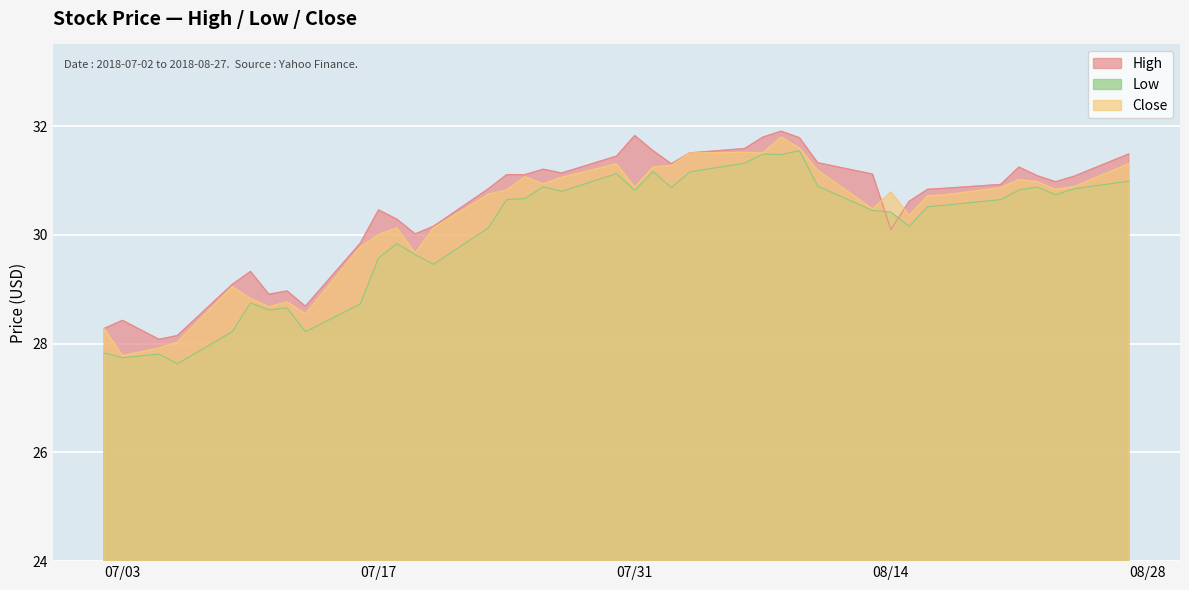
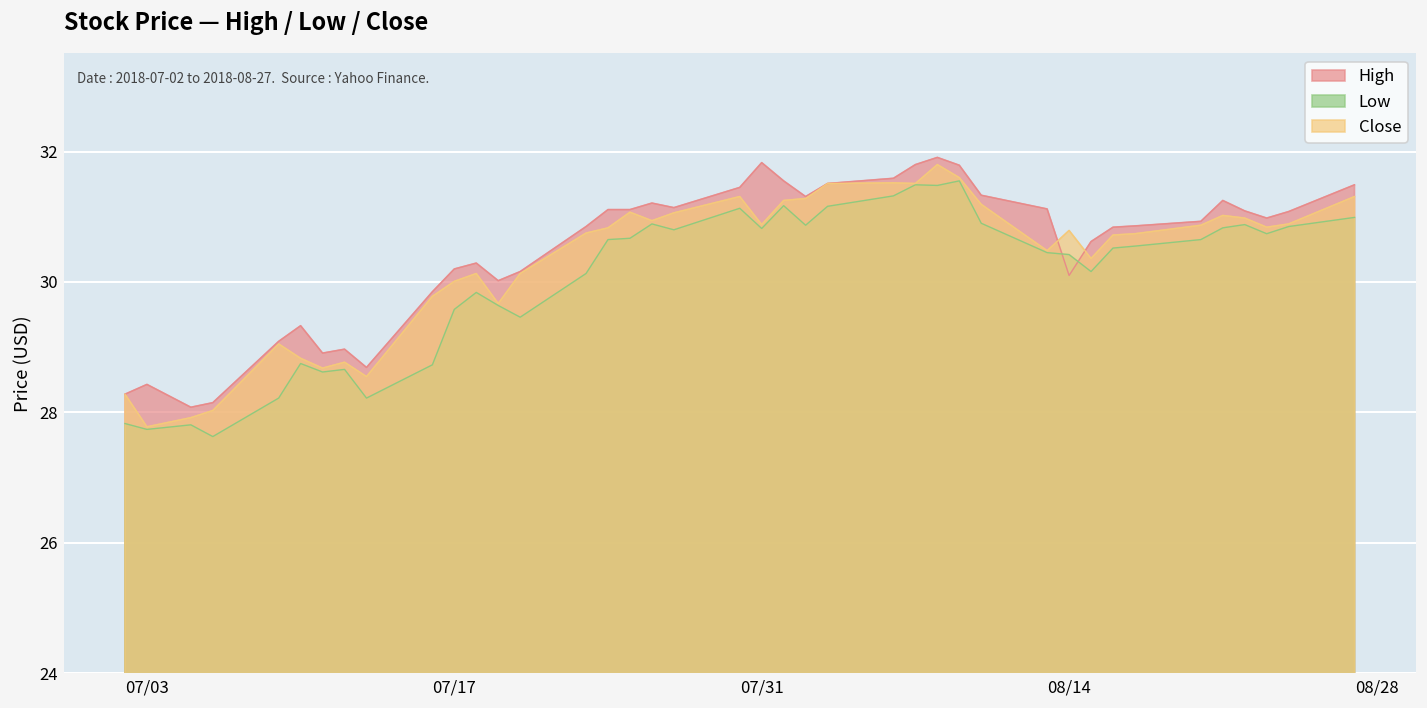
  {
    "High": {
      "07/03": 28.4,
-     "07/17": 30.5,
+     "07/17": 30.2,
      "07/31": 31.8,
      "08/14": 30.1
    },
    "Low": {
      "07/17": 29.6,
      "07/31": 30.8,
      "08/14": 30.4
    },
    "Close": {
      "07/17": 30.0,
      "07/31": 30.9,
      "08/14": 30.8
    }
  }
